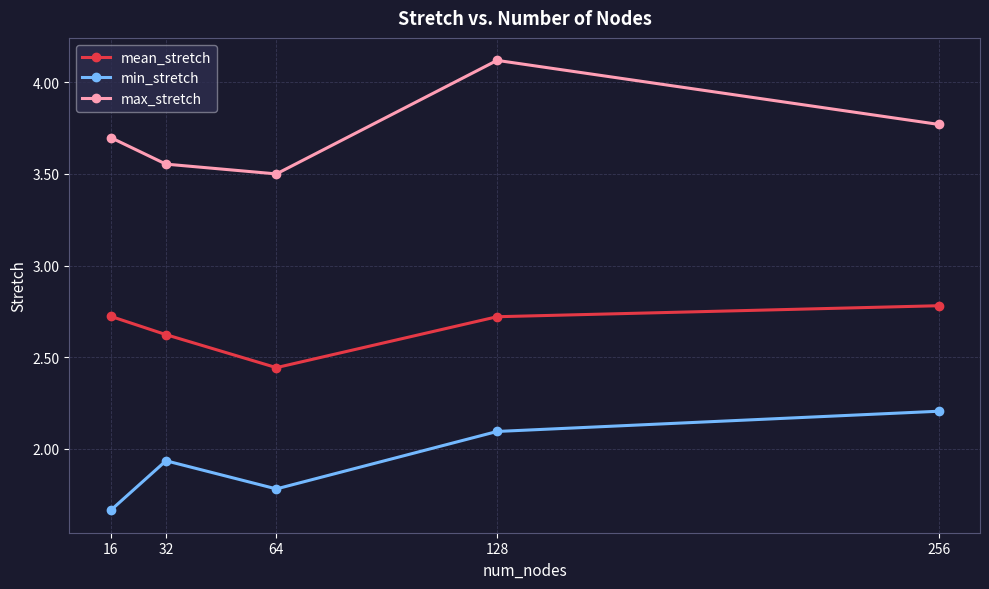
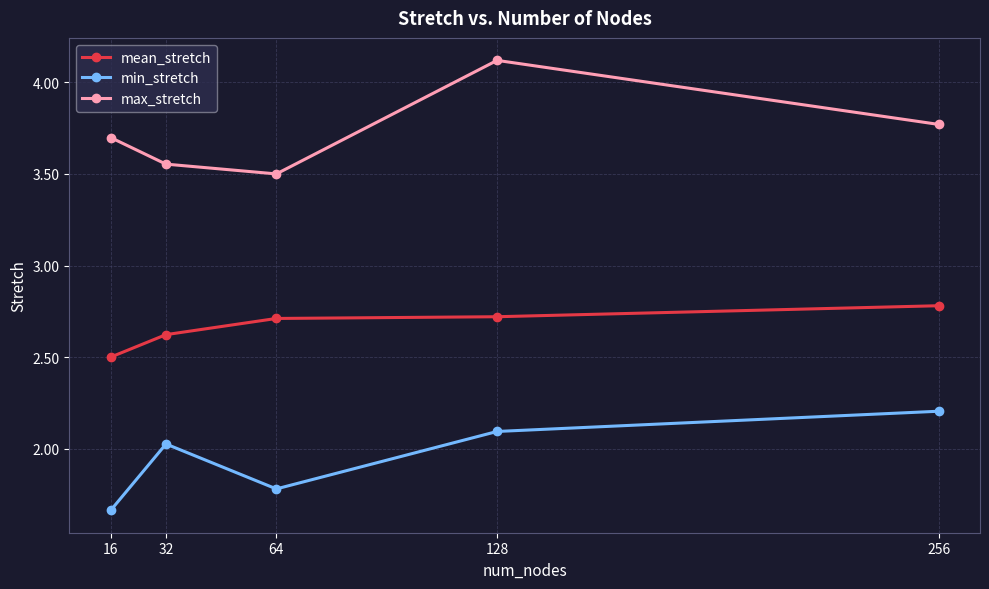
  {
    "mean_stretch": {
-     "16": 2.72,
+     "16": 2.50,
      "32": 2.62,
-     "64": 2.44,
+     "64": 2.71,
      "128": 2.72,
      "256": 2.78
    },
    "min_stretch": {
      "16": 1.66,
-     "32": 1.93,
+     "32": 2.03,
      "64": 1.78,
      "128": 2.09,
      "256": 2.20
    },
    "max_stretch": {
      "16": 3.70,
      "32": 3.55,
      "64": 3.50,
      "128": 4.12,
      "256": 3.77
    }
  }
